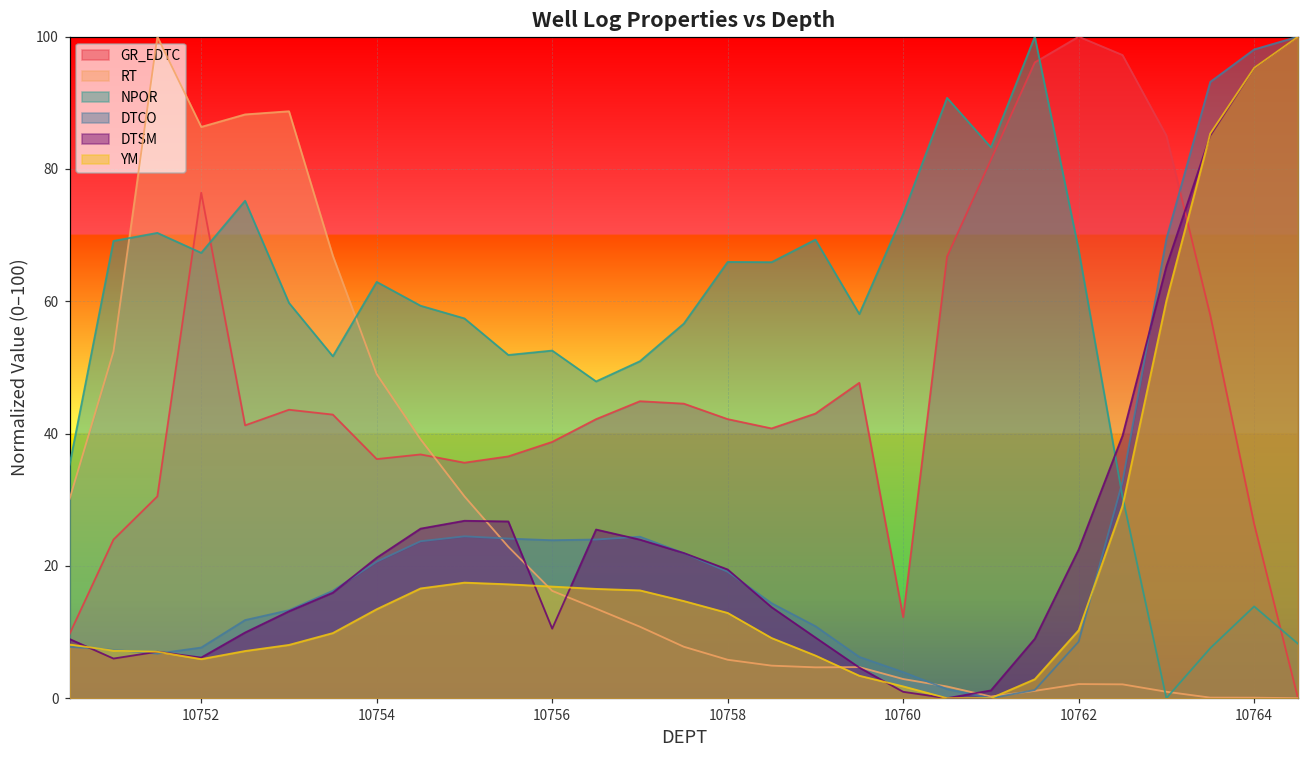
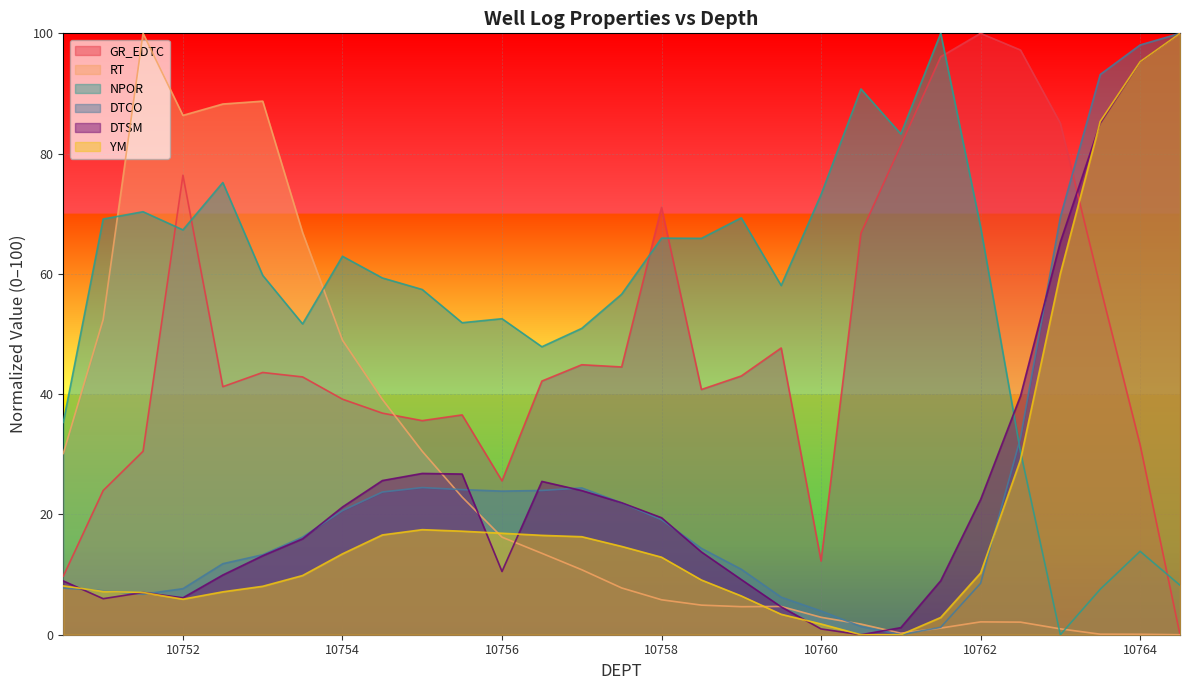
  {
    "GR_EDTC": {
      "10752": 76,
-     "10754": 36,
-     "10756": 39,
-     "10758": 42,
+     "10754": 39,
+     "10756": 26,
+     "10758": 71,
      "10760": 12,
      "10762": 100,
-     "10764": 26
+     "10764": 32
    },
    "DTSM": {
      "10754": 21,
      "10756": 11,
      "10760": 1,
      "10762": 22
    }
  }
